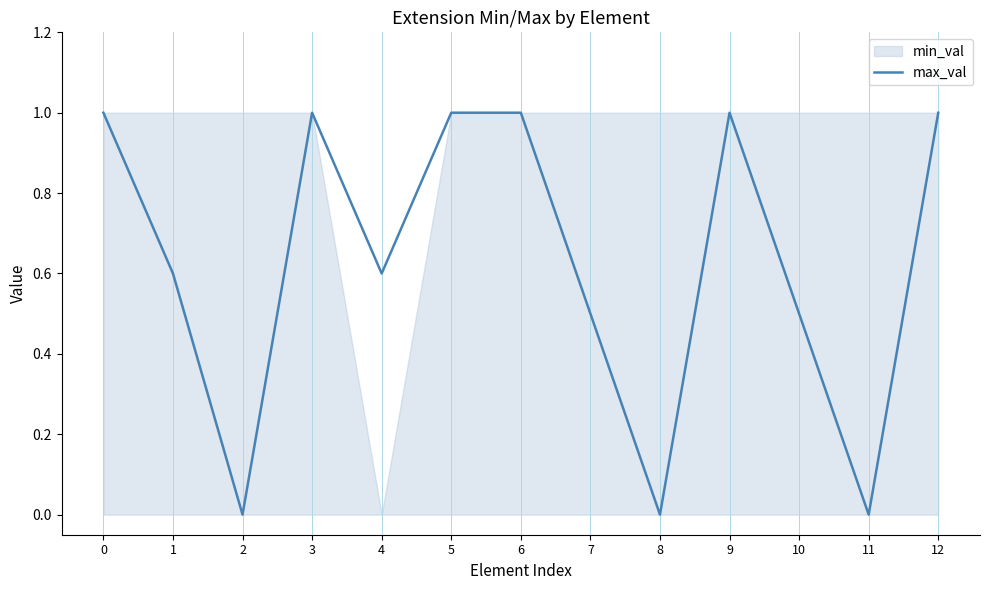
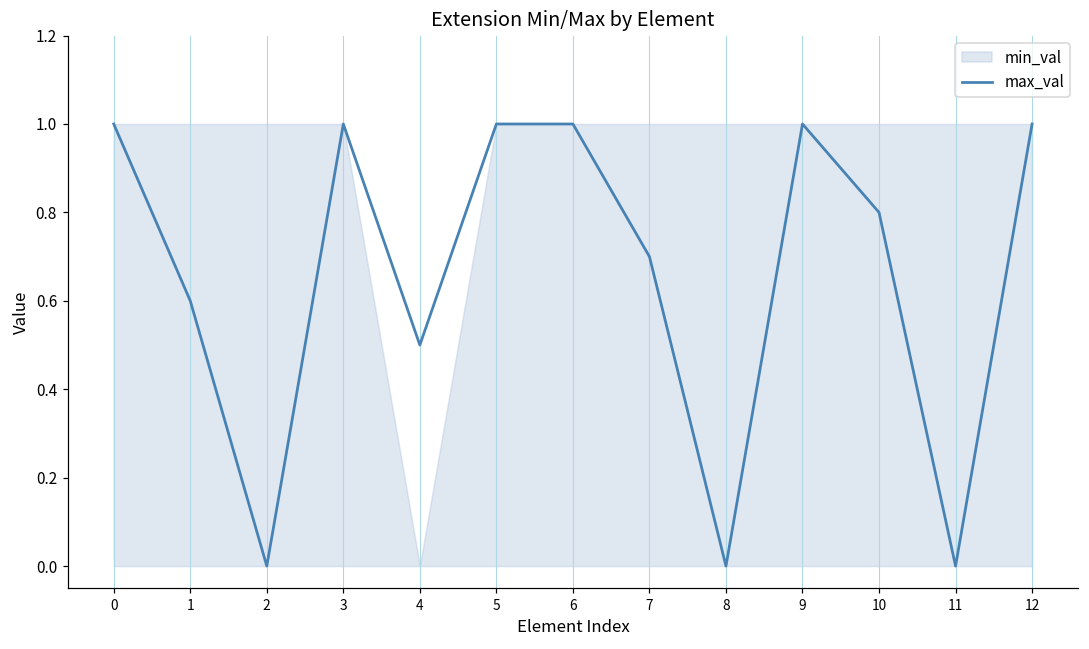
  {
    "max_val": {
      "1": 0.6,
      "2": 0.0,
-     "4": 0.6,
-     "7": 0.5,
+     "4": 0.5,
+     "7": 0.7,
      "8": 0.0,
-     "10": 0.5,
+     "10": 0.8,
      "11": 0.0
    },
    "min_val": {
      "1": 1.0,
      "2": 1.0,
      "4": 0.0,
      "7": 1.0,
      "8": 1.0,
      "10": 1.0,
      "11": 1.0
    }
  }
